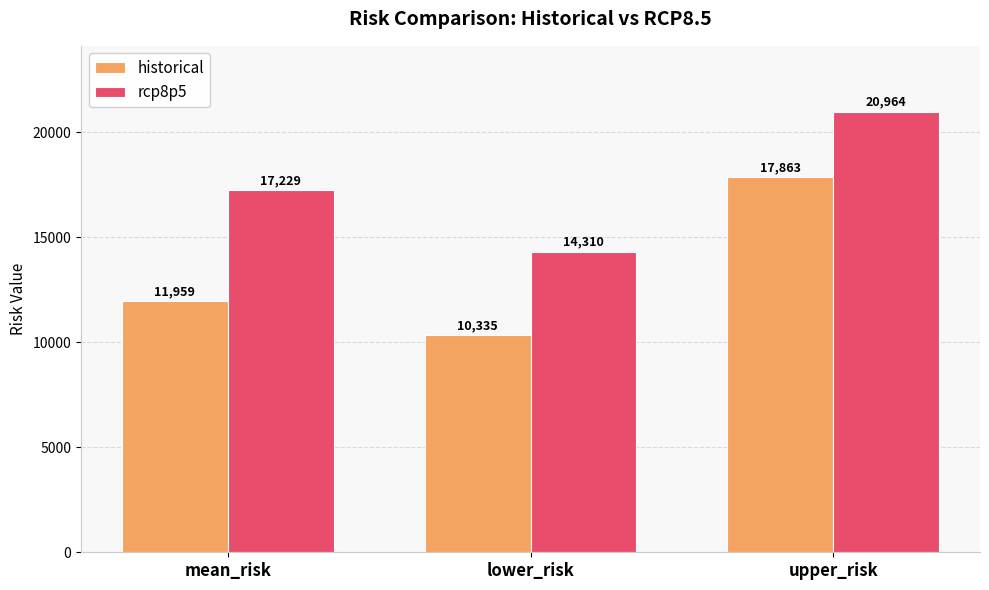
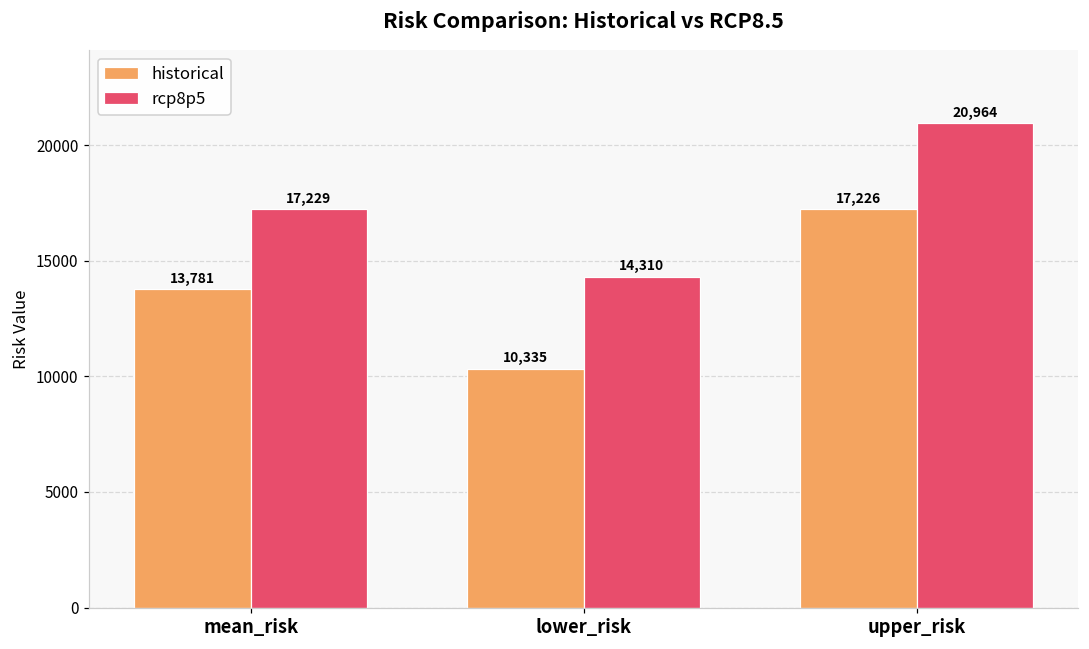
  {
    "historical": {
-     "mean_risk": "11,959",
+     "mean_risk": "13,781",
      "lower_risk": "10,335",
-     "upper_risk": "17,863"
+     "upper_risk": "17,226"
    },
    "rcp8p5": {
      "mean_risk": "17,229",
      "lower_risk": "14,310",
      "upper_risk": "20,964"
    }
  }
